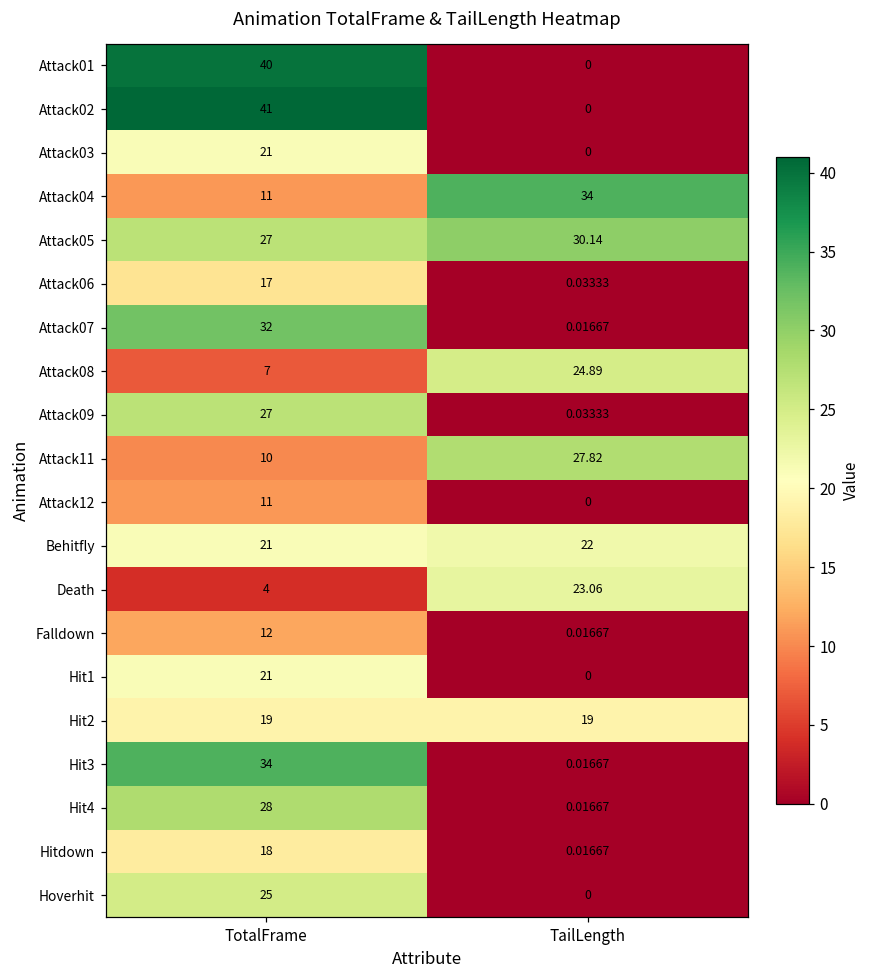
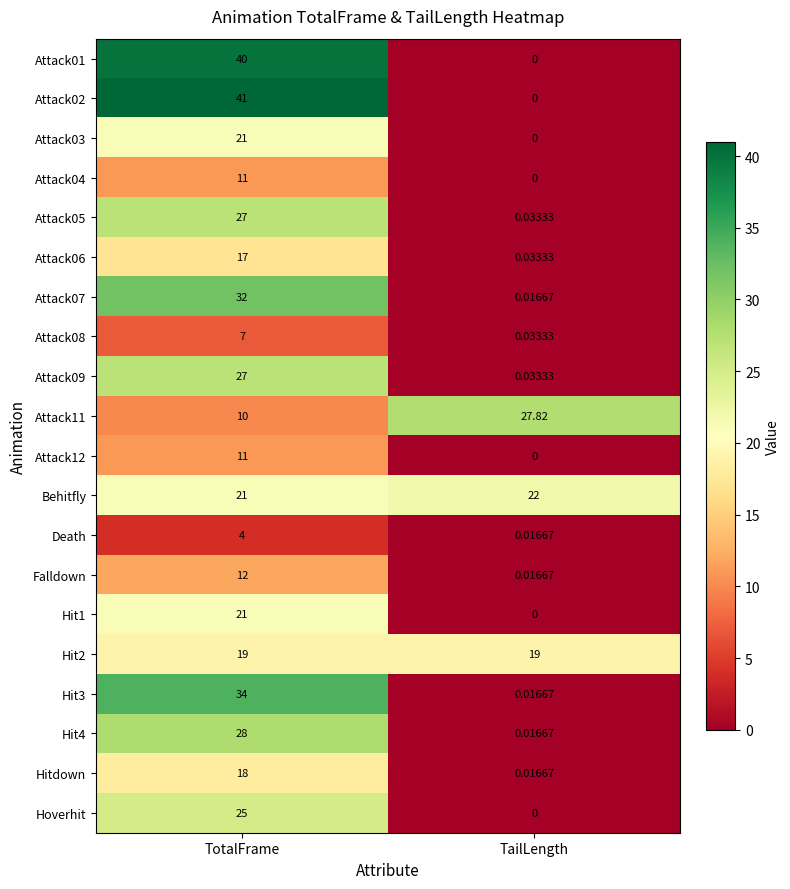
  {
    "Attack01": {
      "TotalFrame": 40,
      "TailLength": 0
    },
    "Attack02": {
      "TotalFrame": 41,
      "TailLength": 0
    },
    "Attack03": {
      "TotalFrame": 21,
      "TailLength": 0
    },
    "Attack04": {
      "TotalFrame": 11,
-     "TailLength": 34
+     "TailLength": 0
    },
    "Attack05": {
      "TotalFrame": 27,
-     "TailLength": 30.14
+     "TailLength": 0.03333
    },
    "Attack06": {
      "TotalFrame": 17,
      "TailLength": 0.03333
    },
    "Attack07": {
      "TotalFrame": 32,
      "TailLength": 0.01667
    },
    "Attack08": {
      "TotalFrame": 7,
-     "TailLength": 24.89
+     "TailLength": 0.03333
    },
    "Attack09": {
      "TotalFrame": 27,
      "TailLength": 0.03333
    },
    "Attack11": {
      "TotalFrame": 10,
      "TailLength": 27.82
    },
    "Attack12": {
      "TotalFrame": 11,
      "TailLength": 0
    },
    "Behitfly": {
      "TotalFrame": 21,
      "TailLength": 22
    },
    "Death": {
      "TotalFrame": 4,
-     "TailLength": 23.06
+     "TailLength": 0.01667
    },
    "Falldown": {
      "TotalFrame": 12,
      "TailLength": 0.01667
    },
    "Hit1": {
      "TotalFrame": 21,
      "TailLength": 0
    },
    "Hit2": {
      "TotalFrame": 19,
      "TailLength": 19
    },
    "Hit3": {
      "TotalFrame": 34,
      "TailLength": 0.01667
    },
    "Hit4": {
      "TotalFrame": 28,
      "TailLength": 0.01667
    },
    "Hitdown": {
      "TotalFrame": 18,
      "TailLength": 0.01667
    },
    "Hoverhit": {
      "TotalFrame": 25,
      "TailLength": 0
    }
  }
